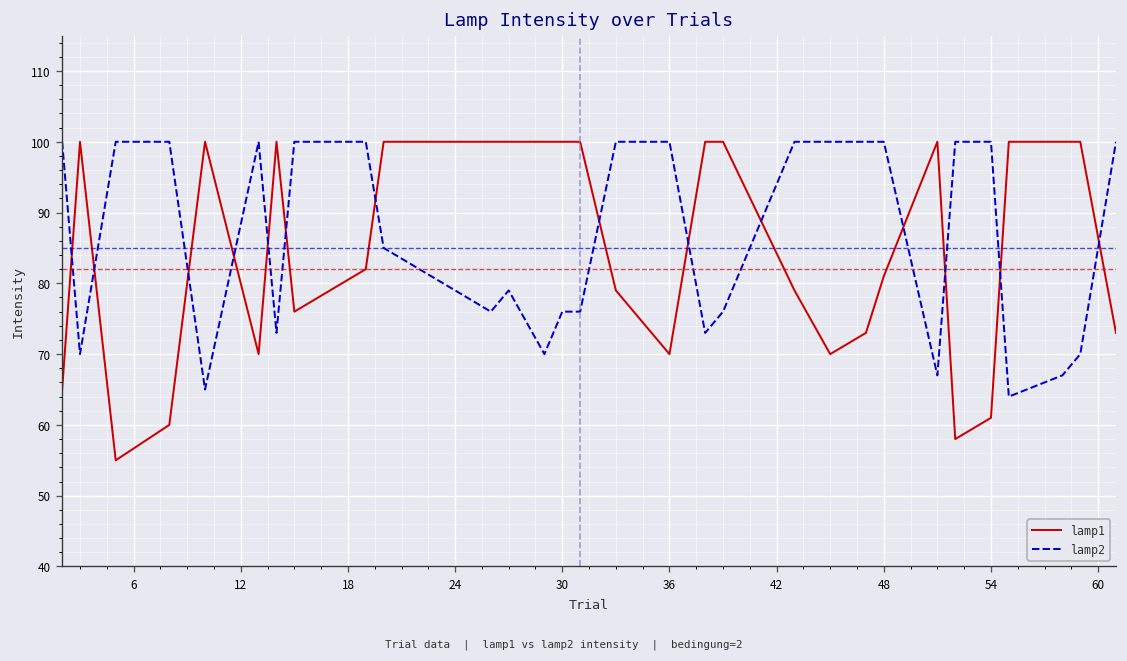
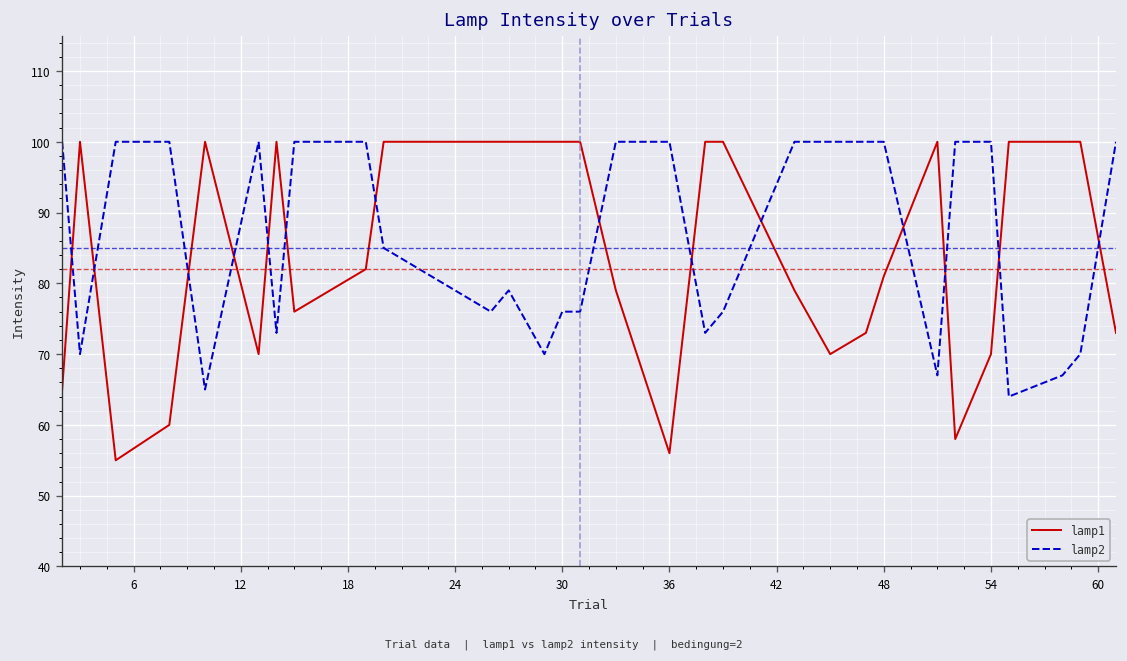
  {
    "lamp1": {
      "30": 100,
-     "36": 70,
+     "36": 56,
      "48": 81,
-     "54": 61
+     "54": 70
    },
    "lamp2": {
      "30": 76,
      "36": 100,
      "48": 100,
      "54": 100
    }
  }
